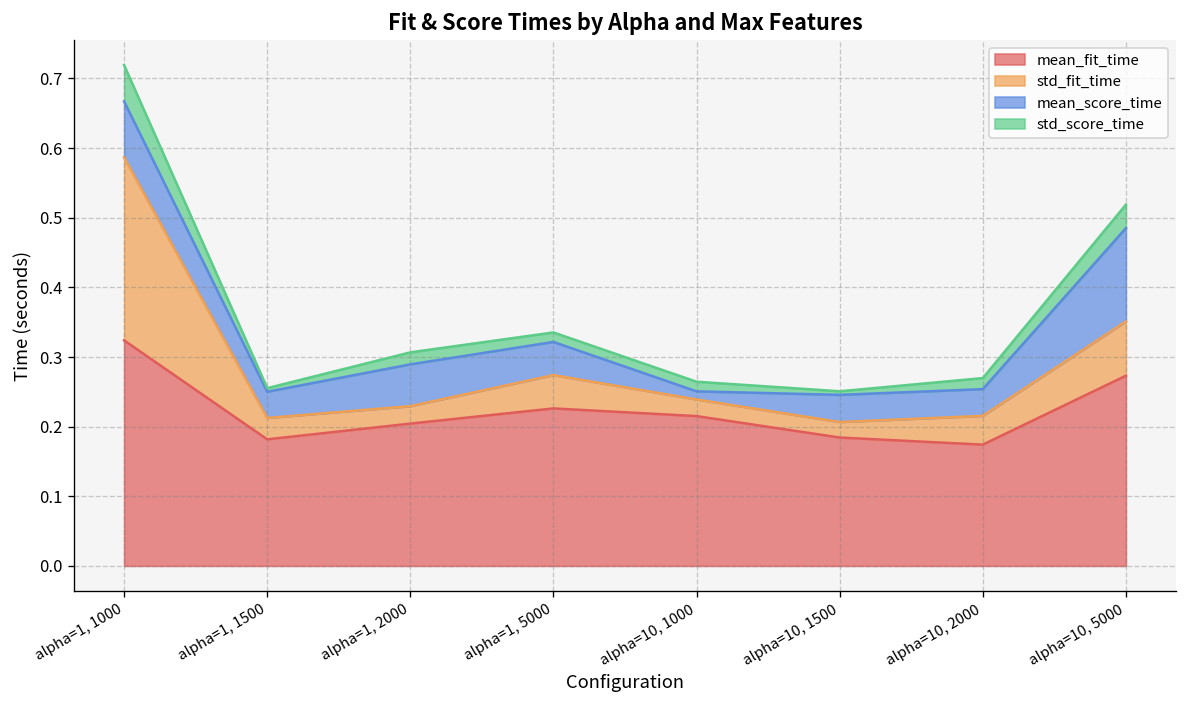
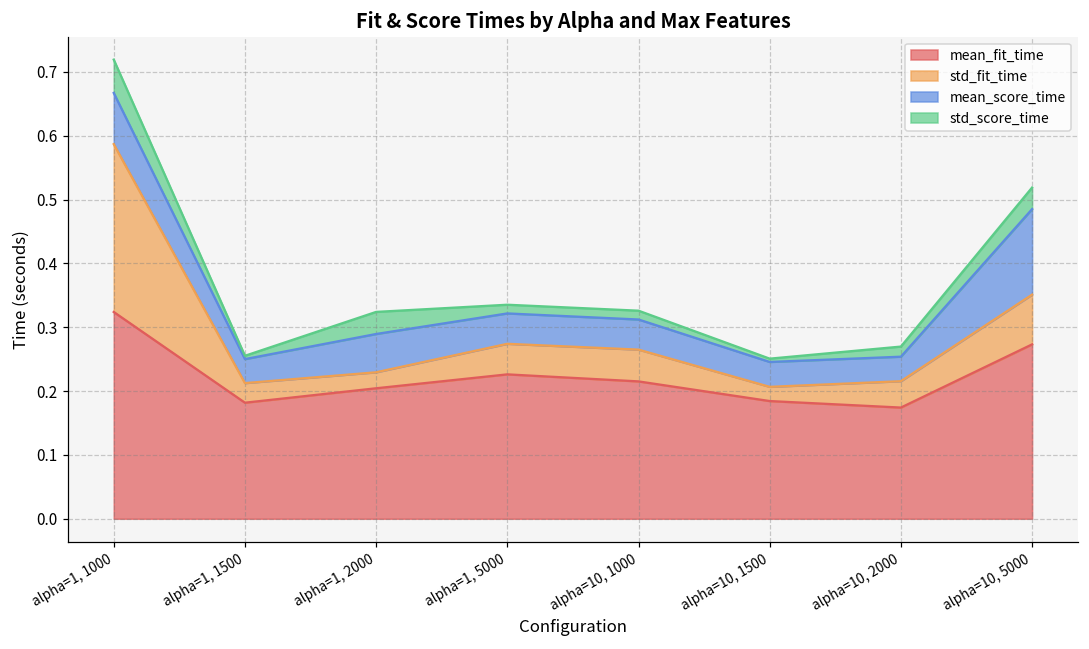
  {
    "mean_fit_time": {
      "alpha=1, 1000": 0.32,
      "alpha=1, 1500": 0.18,
      "alpha=1, 2000": 0.20,
      "alpha=1, 5000": 0.23,
      "alpha=10, 1000": 0.22,
      "alpha=10, 1500": 0.18,
      "alpha=10, 2000": 0.17,
      "alpha=10, 5000": 0.27
    },
    "std_fit_time": {
      "alpha=1, 1000": 0.26,
      "alpha=1, 1500": 0.03,
      "alpha=1, 2000": 0.03,
      "alpha=1, 5000": 0.05,
-     "alpha=10, 1000": 0.02,
+     "alpha=10, 1000": 0.05,
      "alpha=10, 1500": 0.02,
      "alpha=10, 2000": 0.04,
      "alpha=10, 5000": 0.08
    },
    "mean_score_time": {
      "alpha=1, 1000": 0.08,
      "alpha=1, 1500": 0.04,
      "alpha=1, 2000": 0.06,
      "alpha=1, 5000": 0.05,
-     "alpha=10, 1000": 0.01,
+     "alpha=10, 1000": 0.05,
      "alpha=10, 1500": 0.04,
      "alpha=10, 2000": 0.04,
      "alpha=10, 5000": 0.13
    },
    "std_score_time": {
      "alpha=1, 1000": 0.05,
      "alpha=1, 1500": 0.01,
-     "alpha=1, 2000": 0.02,
+     "alpha=1, 2000": 0.03,
      "alpha=1, 5000": 0.01,
      "alpha=10, 1000": 0.01,
      "alpha=10, 1500": 0.01,
      "alpha=10, 2000": 0.02,
      "alpha=10, 5000": 0.03
    }
  }
